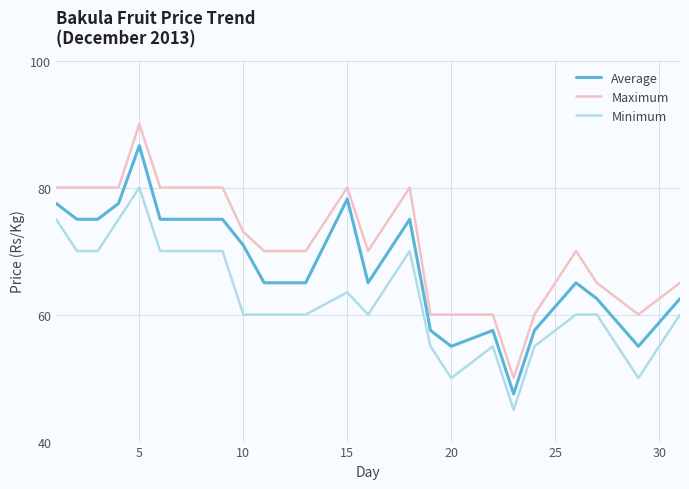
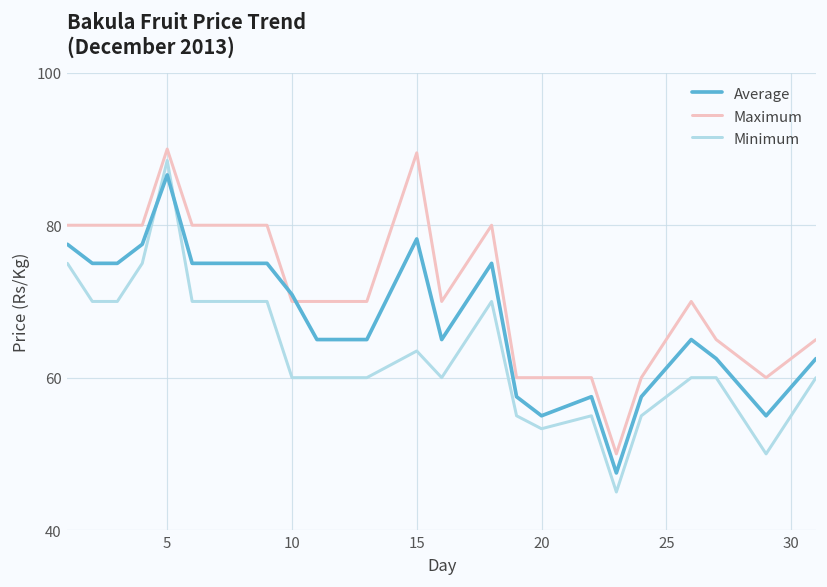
  {
    "Average": {
      "5": 87,
      "10": 71,
      "15": 78,
      "20": 55
    },
    "Maximum": {
      "5": 90,
-     "10": 73,
-     "15": 80,
+     "10": 70,
+     "15": 90,
      "20": 60
    },
    "Minimum": {
-     "5": 80,
+     "5": 89,
      "10": 60,
      "15": 64,
-     "20": 50
+     "20": 53
    }
  }
